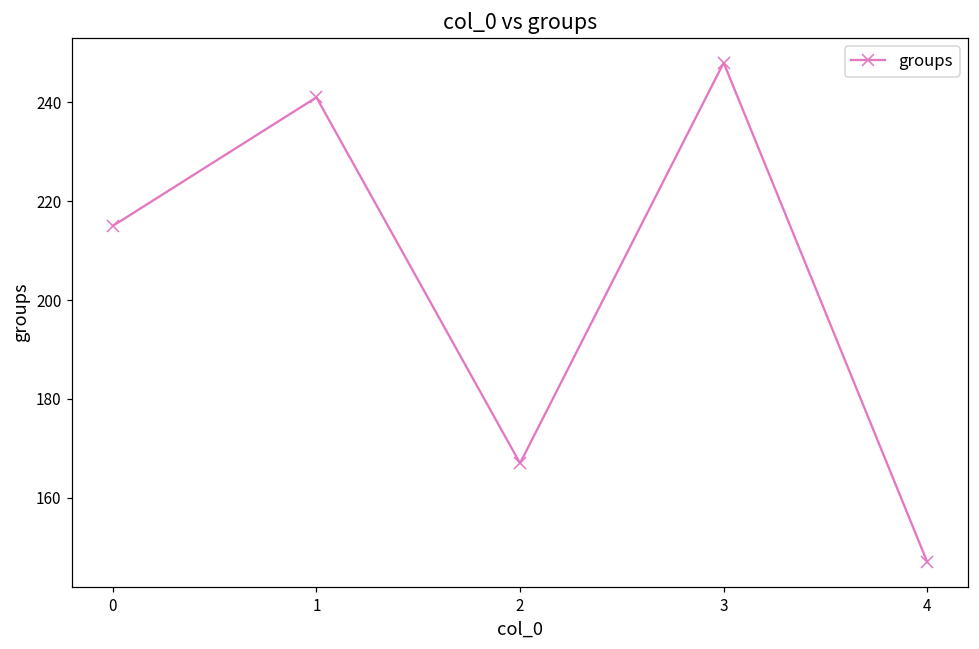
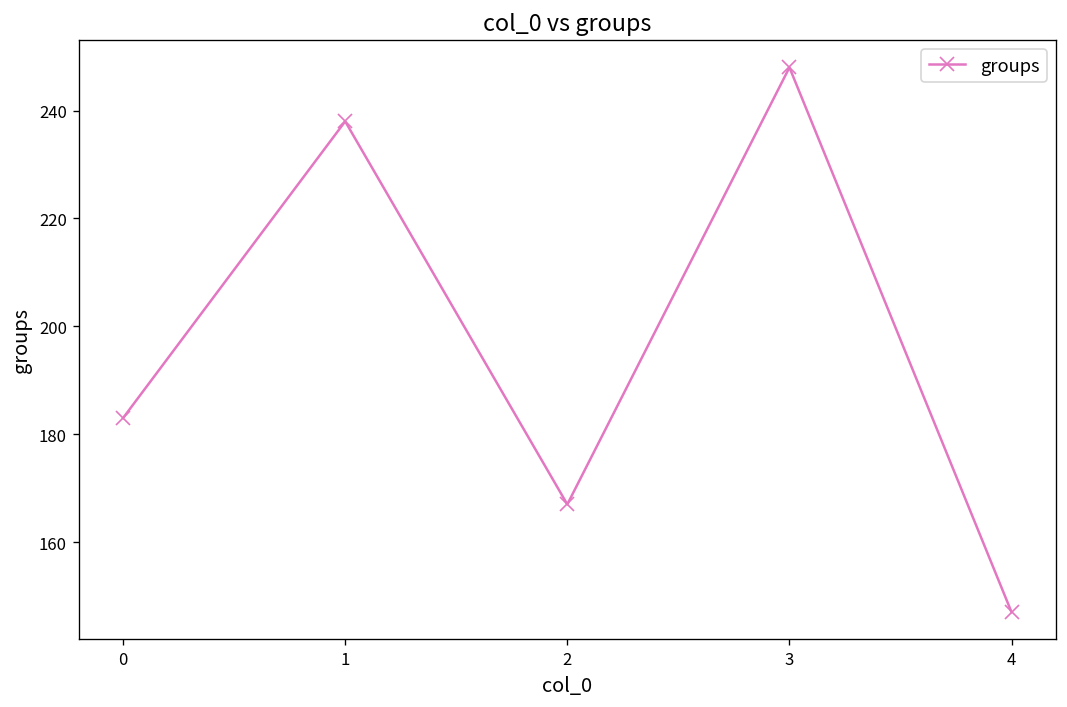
  {
-   "0": 215,
-   "1": 241,
+   "0": 183,
+   "1": 238,
    "2": 167,
    "3": 248,
    "4": 147
  }
